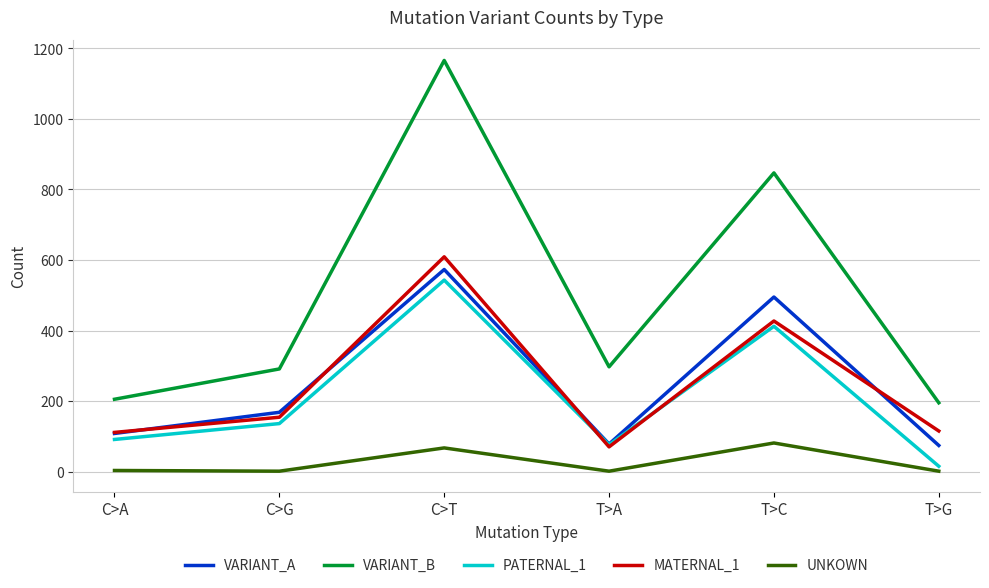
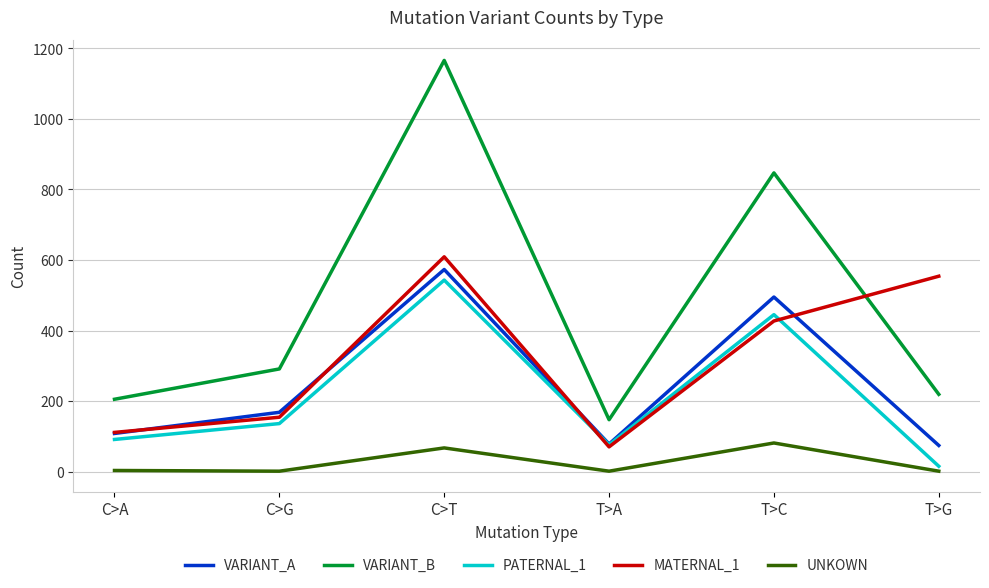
  {
    "VARIANT_A": {
      "C>G": 170,
      "C>T": 570,
      "T>C": 500,
      "T>G": 70
    },
    "VARIANT_B": {
      "C>A": 210,
      "C>G": 290,
      "C>T": 1170,
-     "T>A": 300,
+     "T>A": 150,
      "T>C": 850,
-     "T>G": 200
+     "T>G": 220
    },
    "PATERNAL_1": {
      "C>A": 90,
      "C>G": 140,
      "C>T": 540,
-     "T>C": 410,
+     "T>C": 450,
      "T>G": 20
    },
    "MATERNAL_1": {
      "C>G": 150,
      "C>T": 610,
      "T>C": 430,
-     "T>G": 120
+     "T>G": 550
    },
    "UNKOWN": {
      "C>A": 0,
      "C>G": 0,
      "C>T": 70,
      "T>A": 0,
      "T>C": 80,
      "T>G": 0
    }
  }
